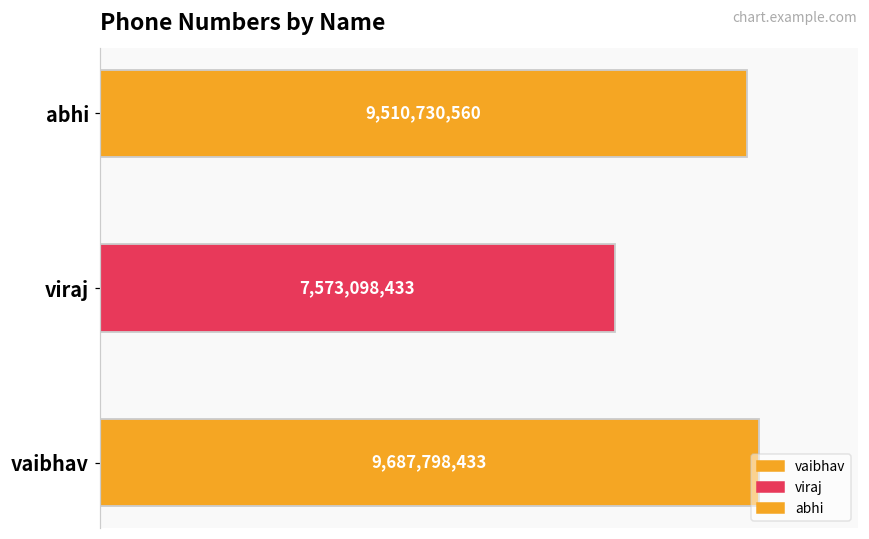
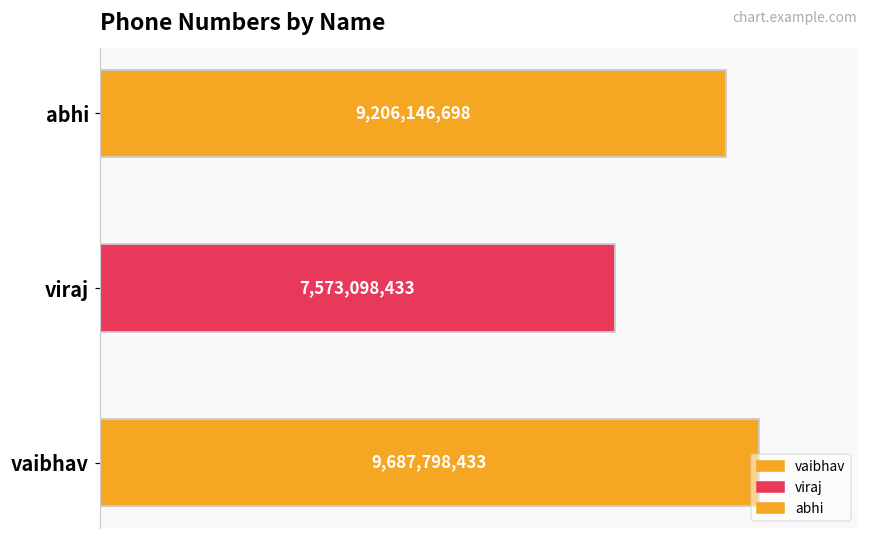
  {
-   "abhi": "9,510,730,560",
+   "abhi": "9,206,146,698",
    "viraj": "7,573,098,433"
  }
